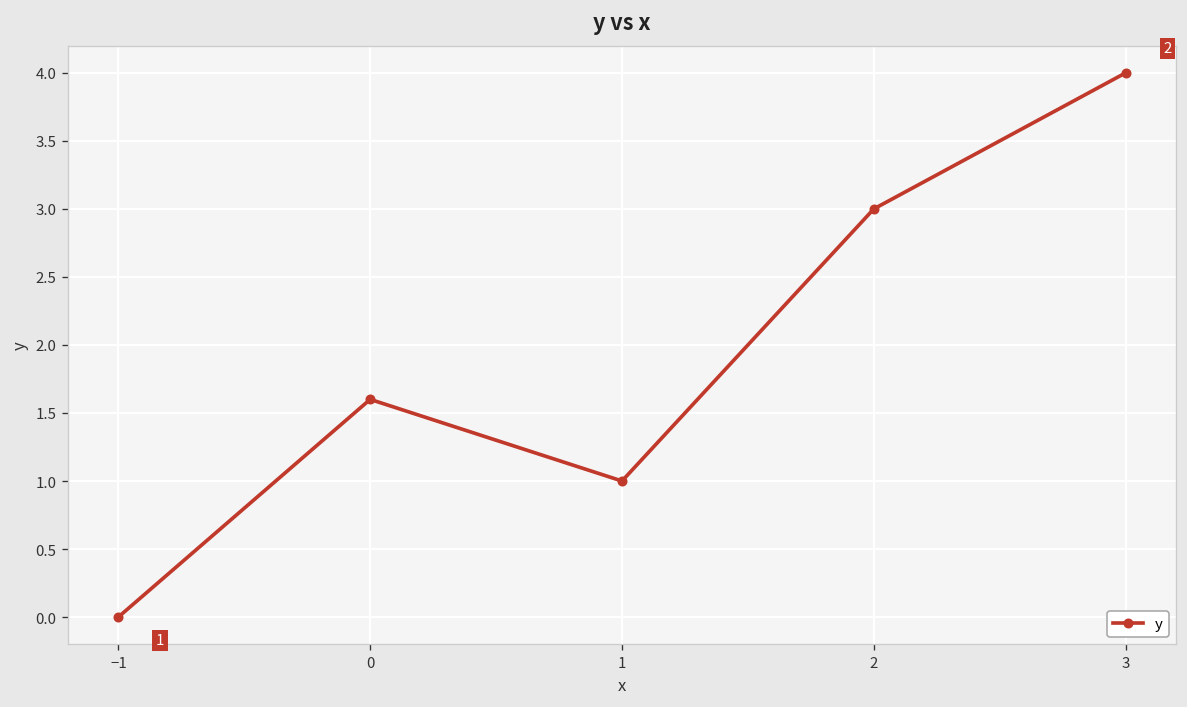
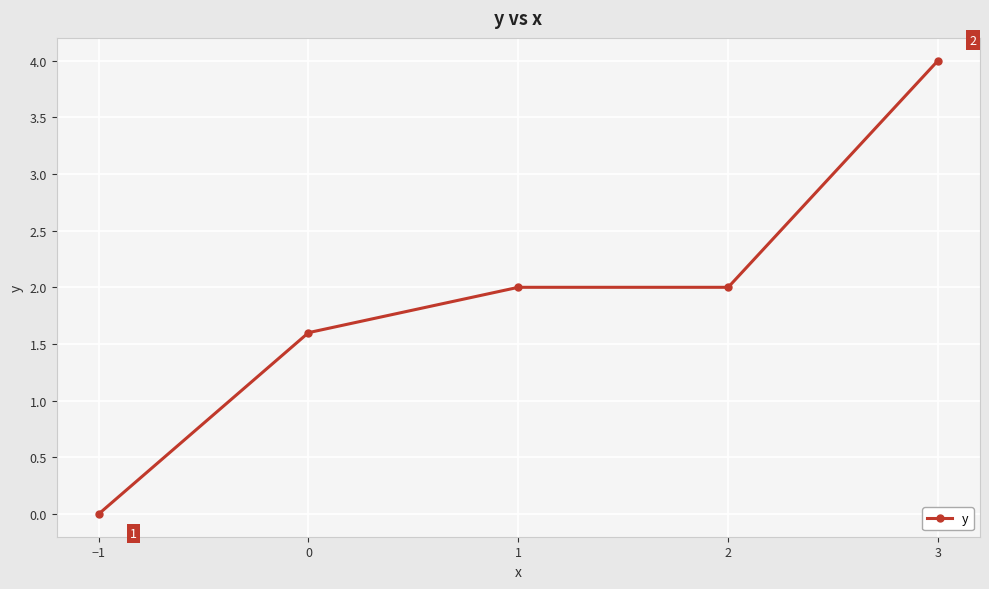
  {
    "−1": 0,
    "0": 1.60,
-   "1": 1,
-   "2": 3,
+   "1": 2,
+   "2": 2,
    "3": 4
  }
